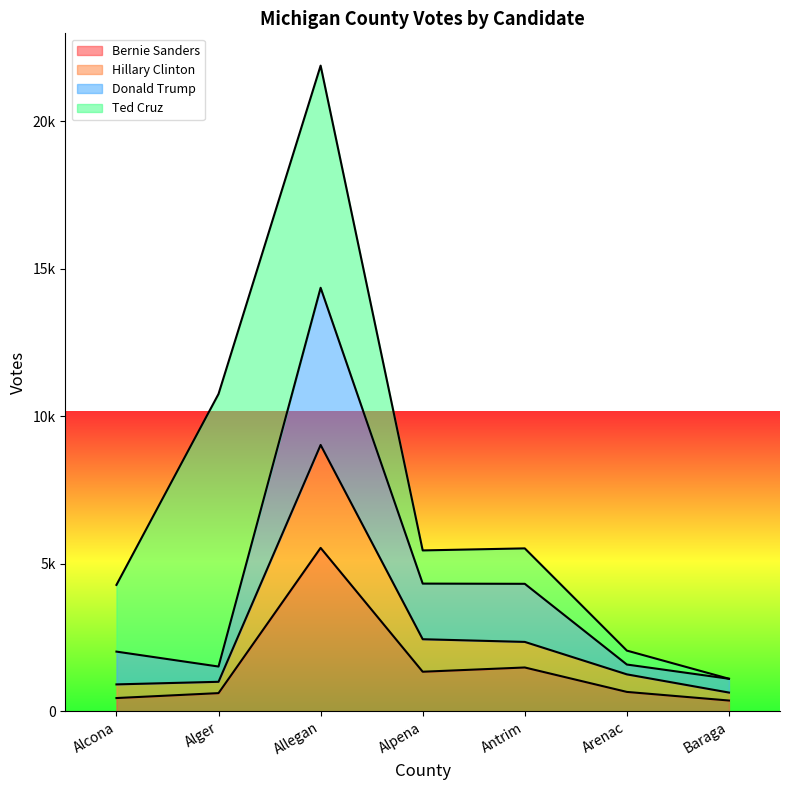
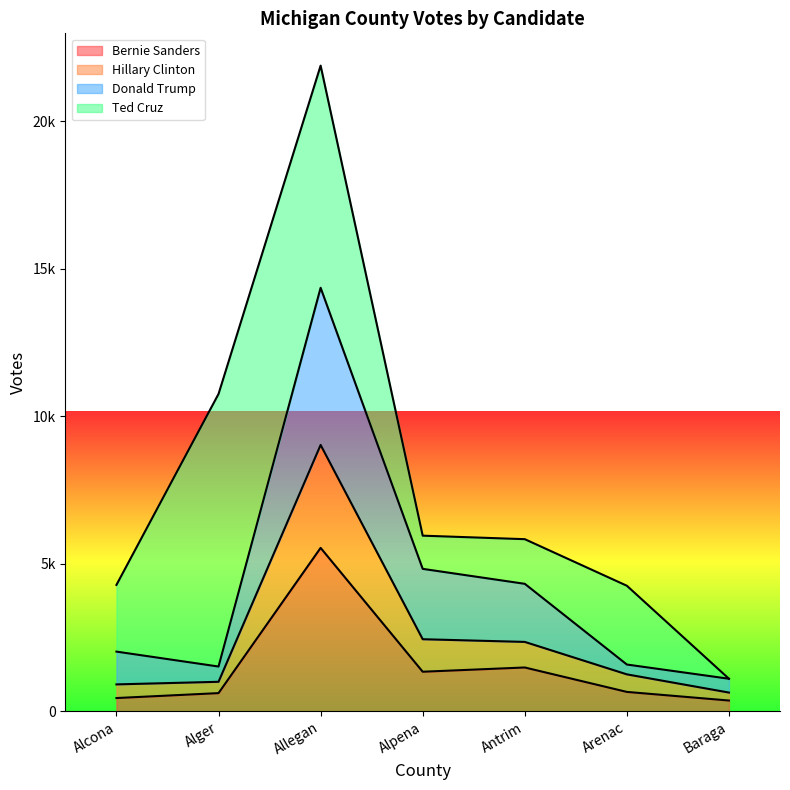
  {
    "Donald Trump": {
      "Alcona": 1100,
      "Alger": 500,
      "Allegan": 5300,
-     "Alpena": 1900,
+     "Alpena": 2400,
      "Antrim": 2000,
      "Arenac": 300
    },
    "Ted Cruz": {
      "Alcona": 2300,
      "Alger": 9200,
      "Allegan": 7500,
      "Alpena": 1100,
-     "Antrim": 1200,
-     "Arenac": 500
+     "Antrim": 1500,
+     "Arenac": 2700
    }
  }
